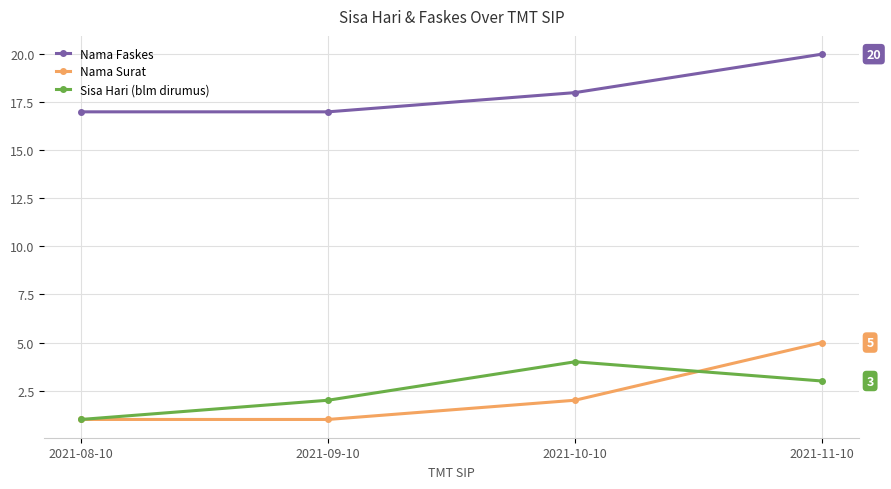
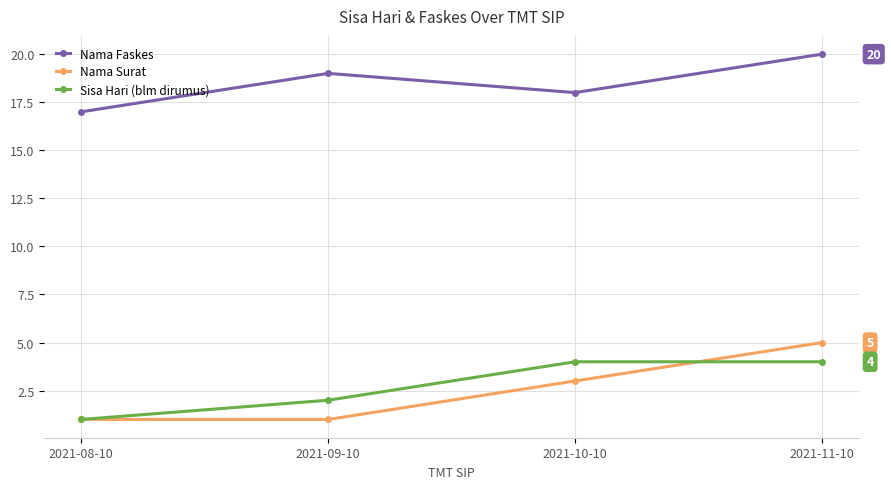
  {
    "Nama Faskes": {
      "2021-08-10": 17,
-     "2021-09-10": 17,
+     "2021-09-10": 19,
      "2021-10-10": 18,
      "2021-11-10": 20
    },
    "Nama Surat": {
      "2021-09-10": 1,
-     "2021-10-10": 2,
+     "2021-10-10": 3,
      "2021-11-10": 5
    },
    "Sisa Hari (blm dirumus)": {
-     "2021-11-10": 3
+     "2021-11-10": 4
    }
  }
